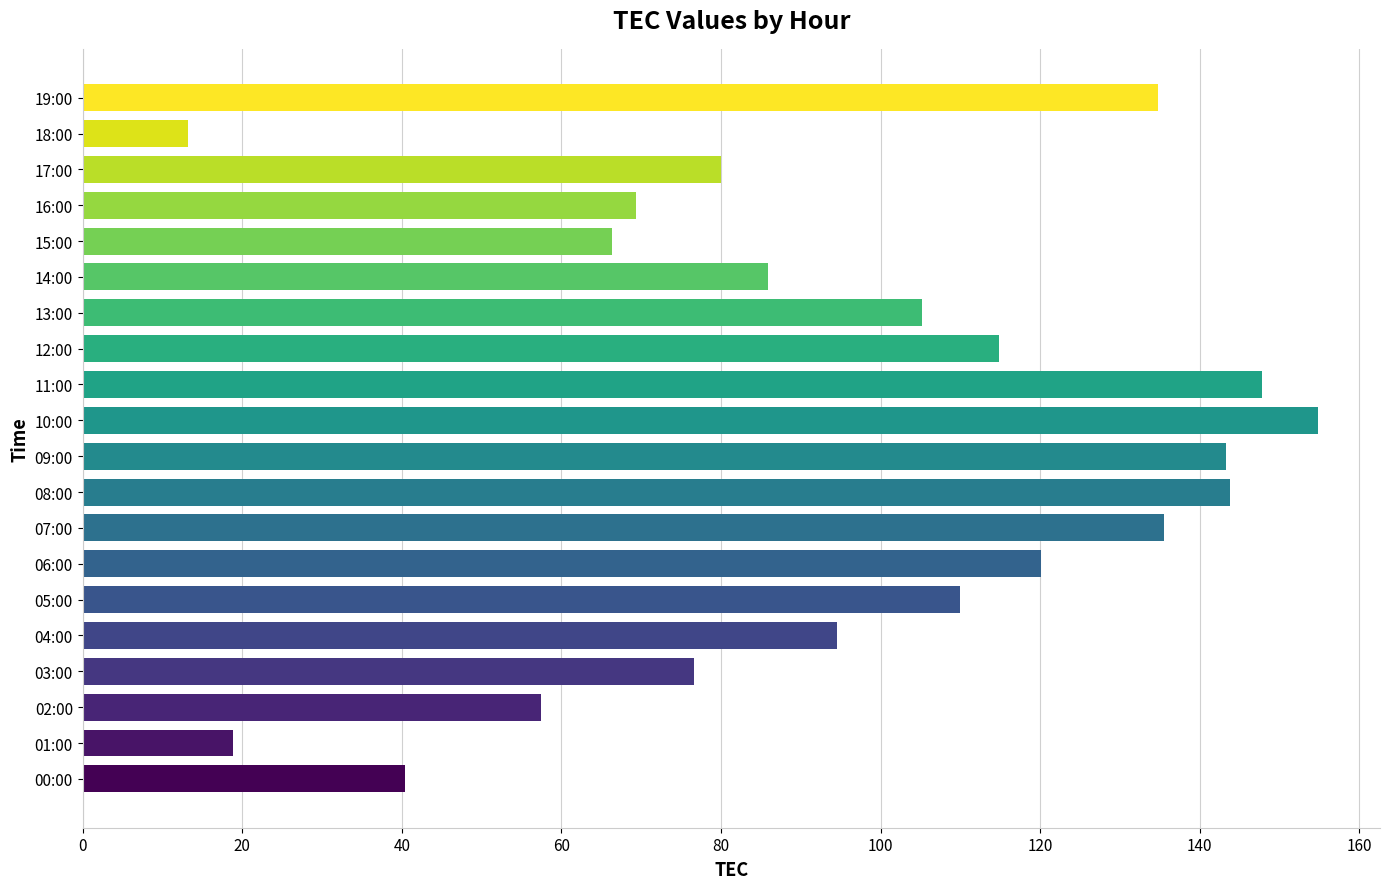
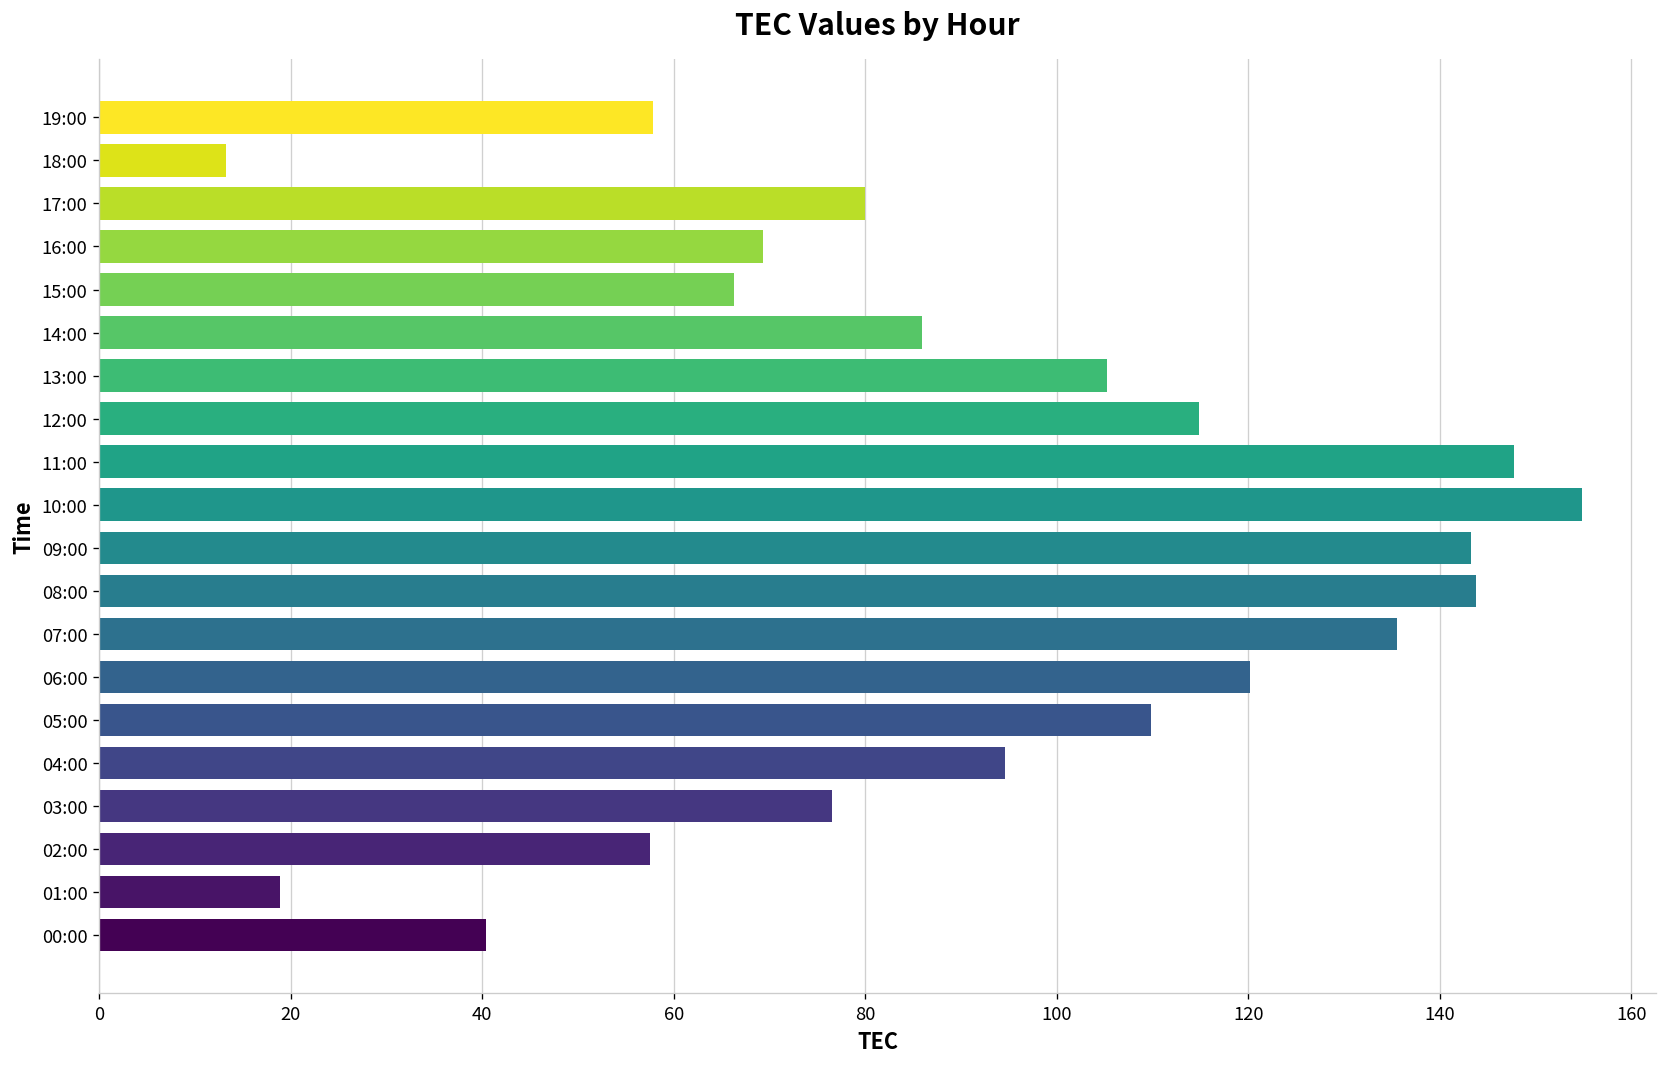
  {
-   "19:00": 135,
+   "19:00": 58,
    "18:00": 13,
    "17:00": 80,
    "16:00": 69,
    "15:00": 66,
    "14:00": 86,
    "13:00": 105,
    "12:00": 115,
    "11:00": 148,
    "10:00": 155,
    "09:00": 143,
    "08:00": 144,
    "07:00": 136,
    "06:00": 120,
    "05:00": 110,
    "04:00": 95,
    "03:00": 77,
    "02:00": 58,
    "01:00": 19,
    "00:00": 40
  }
